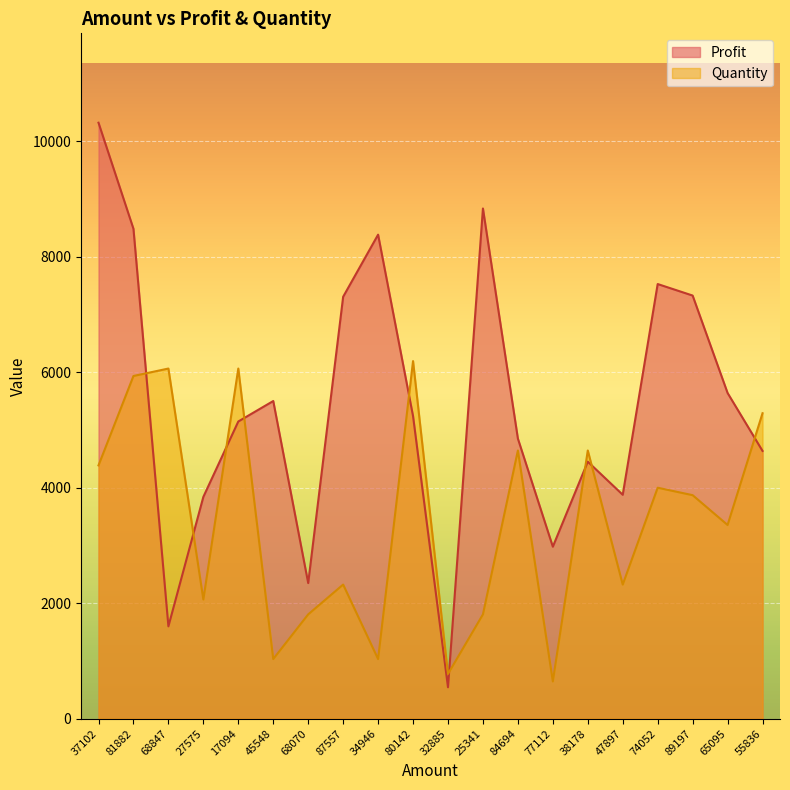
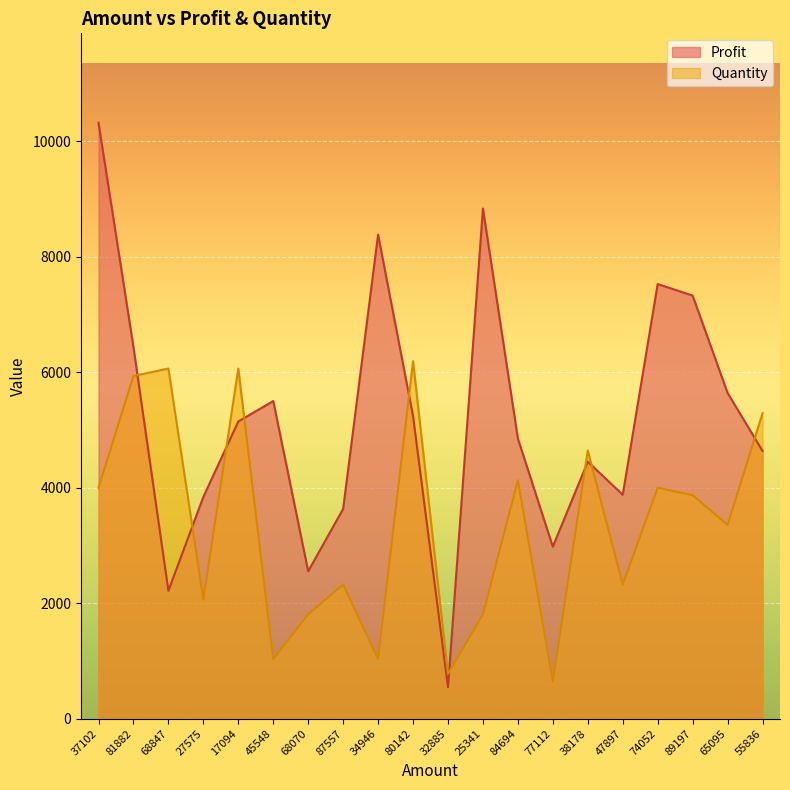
  {
    "Profit": {
      "37102": 10300,
-     "81882": 8500,
-     "68847": 1600,
+     "81882": 6400,
+     "68847": 2200,
      "27575": 3800,
      "17094": 5100,
      "45548": 5500,
-     "68070": 2300,
-     "87557": 7300,
+     "68070": 2600,
+     "87557": 3600,
      "34946": 8400,
      "80142": 5200,
      "32885": 500,
      "25341": 8800,
      "84694": 4800,
      "77112": 3000,
      "38178": 4400,
      "47897": 3900,
      "74052": 7500,
      "89197": 7300,
      "65095": 5600,
      "55836": 4600
    },
    "Quantity": {
-     "37102": 4400,
+     "37102": 4000,
      "81882": 5900,
      "68847": 6100,
      "27575": 2100,
      "17094": 6100,
      "45548": 1000,
      "68070": 1800,
      "87557": 2300,
      "34946": 1000,
      "80142": 6200,
      "32885": 800,
      "25341": 1800,
-     "84694": 4600,
+     "84694": 4100,
      "77112": 600,
      "38178": 4600,
      "47897": 2300,
      "74052": 4000,
      "89197": 3900,
      "65095": 3400,
      "55836": 5300
    }
  }
